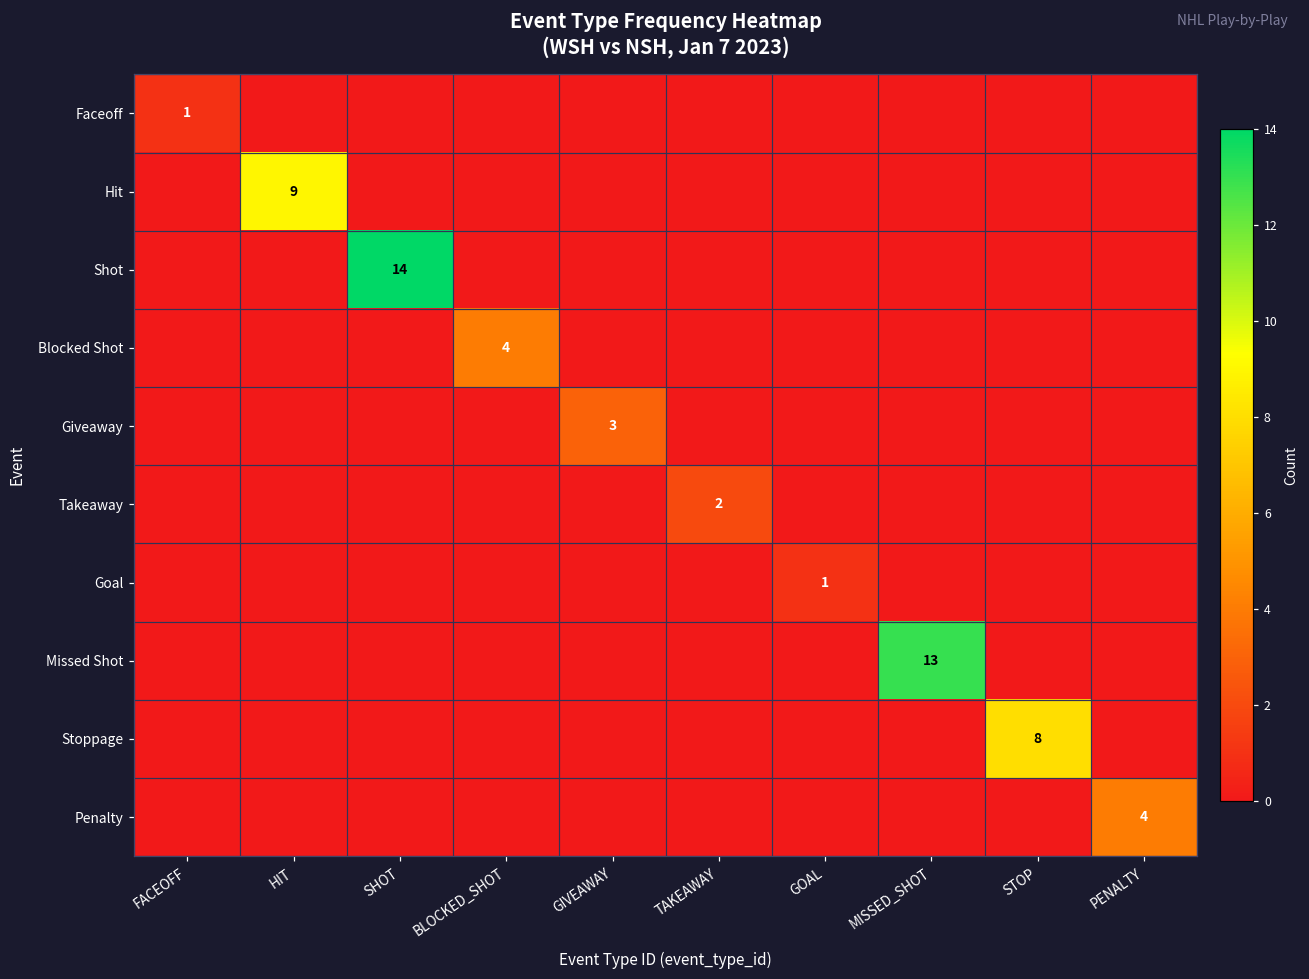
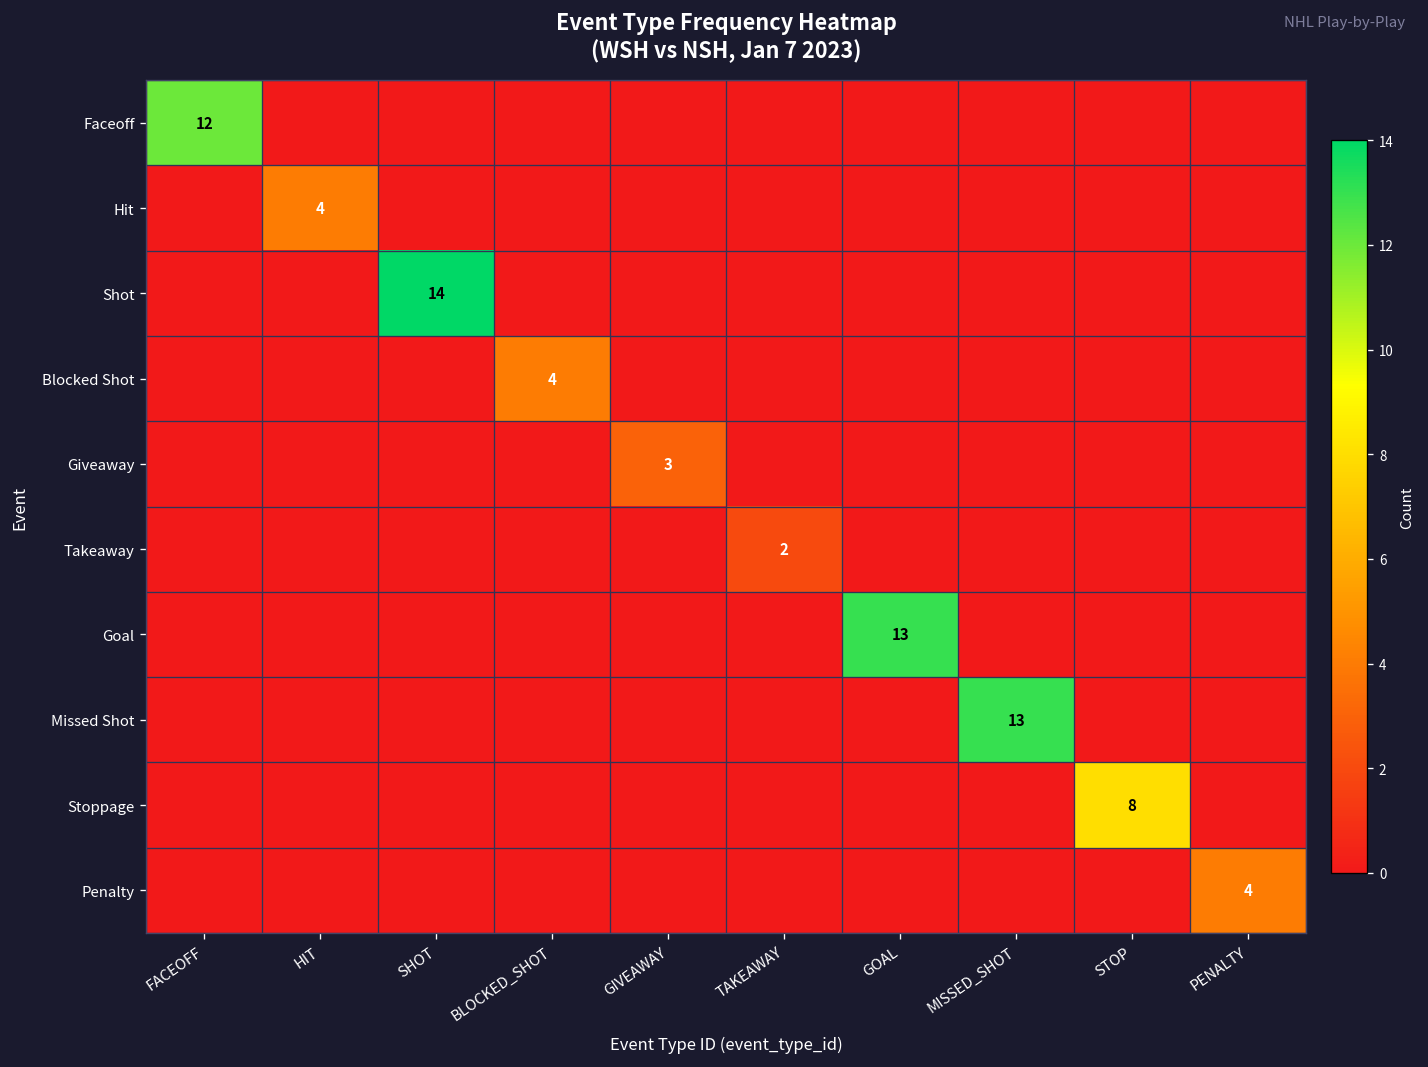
  {
    "Faceoff": {
-     "FACEOFF": 1
+     "FACEOFF": 12
    },
    "Hit": {
-     "HIT": 9
+     "HIT": 4
    },
    "Shot": {
      "SHOT": 14
    },
    "Blocked Shot": {
      "BLOCKED_SHOT": 4
    },
    "Giveaway": {
      "GIVEAWAY": 3
    },
    "Takeaway": {
      "TAKEAWAY": 2
    },
    "Goal": {
-     "GOAL": 1
+     "GOAL": 13
    },
    "Missed Shot": {
      "MISSED_SHOT": 13
    },
    "Stoppage": {
      "STOP": 8
    },
    "Penalty": {
      "PENALTY": 4
    }
  }
